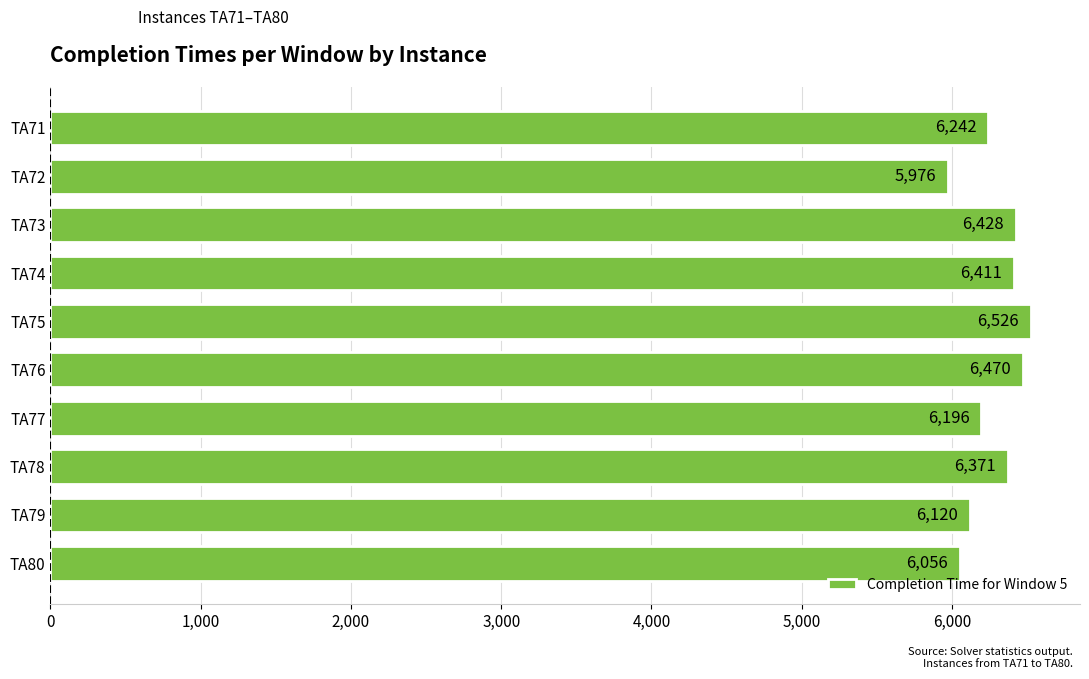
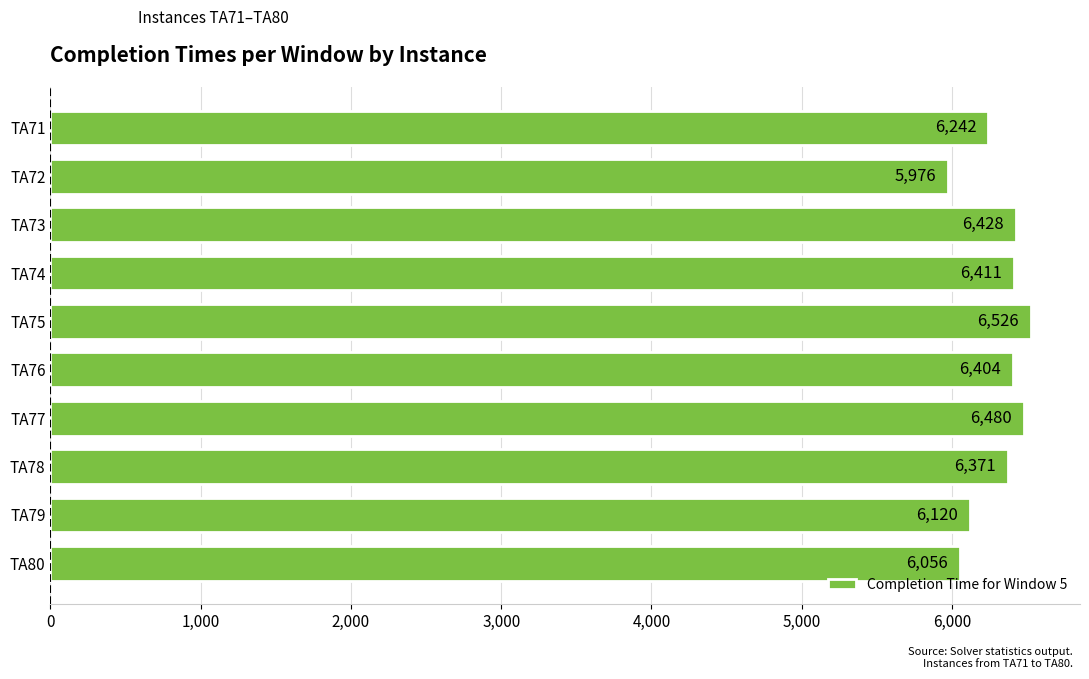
  {
    "TA71": "6,242",
    "TA72": "5,976",
    "TA73": "6,428",
    "TA74": "6,411",
    "TA75": "6,526",
-   "TA76": "6,470",
-   "TA77": "6,196",
+   "TA76": "6,404",
+   "TA77": "6,480",
    "TA78": "6,371",
    "TA79": "6,120",
    "TA80": "6,056"
  }
